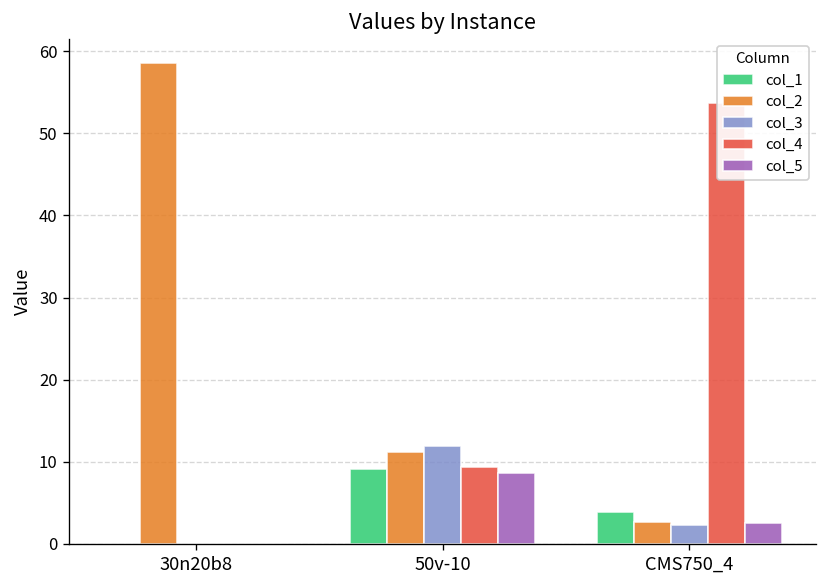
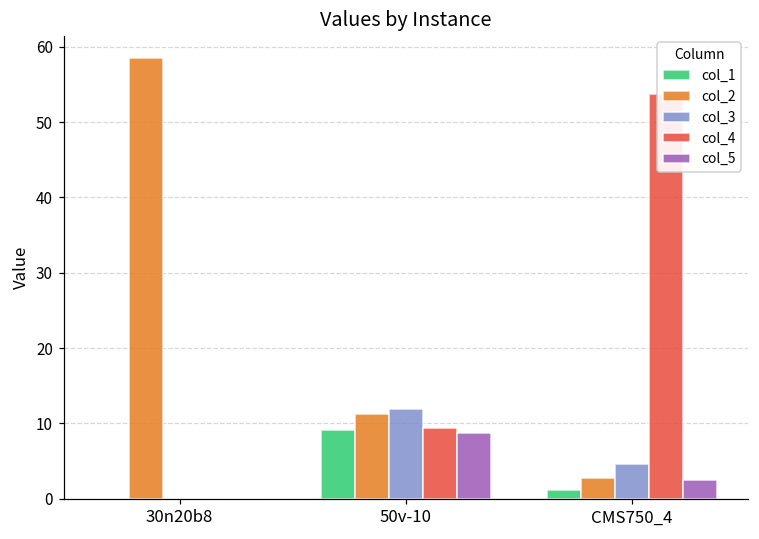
  {
    "col_1": {
      "30n20b8": 0,
      "50v-10": 9,
-     "CMS750_4": 4
+     "CMS750_4": 1
    },
    "col_3": {
      "30n20b8": 0,
      "50v-10": 12,
-     "CMS750_4": 2
+     "CMS750_4": 5
    },
    "col_5": {
      "30n20b8": 0,
      "50v-10": 9,
      "CMS750_4": 3
    }
  }
